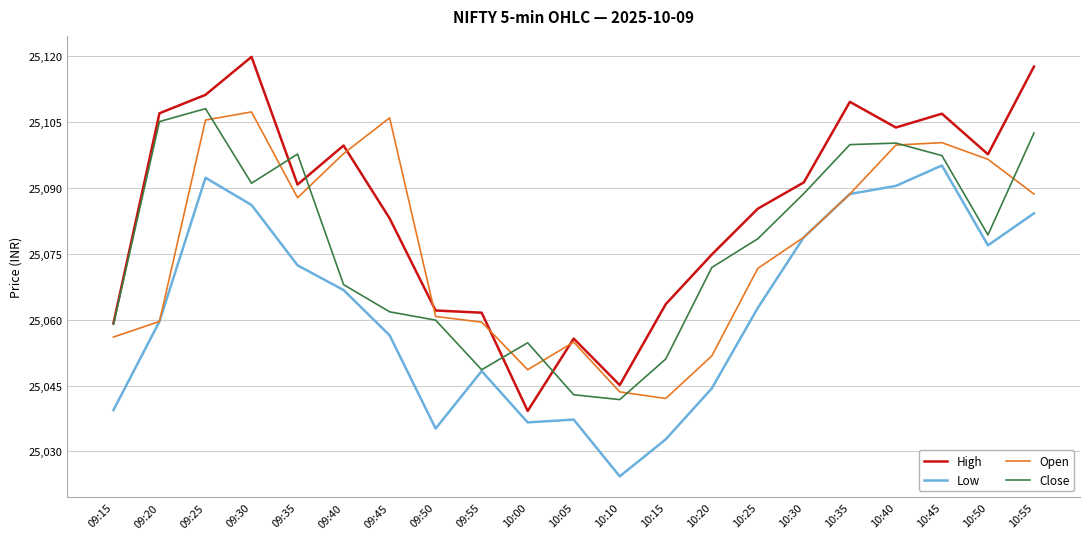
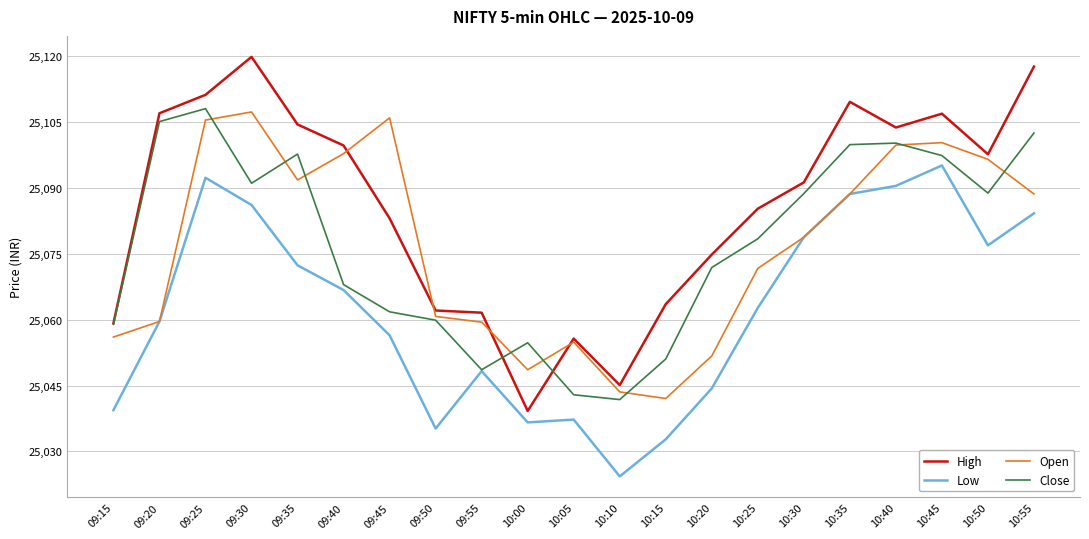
  {
    "High": {
      "09:20": "25,107",
      "09:25": "25,111",
      "09:30": "25,120",
-     "09:35": "25,091",
+     "09:35": "25,105",
      "09:40": "25,100",
      "09:45": "25,083",
      "09:50": "25,062",
      "09:55": "25,062",
      "10:00": "25,039",
      "10:05": "25,056",
      "10:10": "25,045",
      "10:15": "25,064",
      "10:20": "25,075",
      "10:25": "25,085",
      "10:30": "25,091",
      "10:35": "25,110",
      "10:40": "25,104",
      "10:45": "25,107",
      "10:50": "25,098",
      "10:55": "25,118"
    },
    "Low": {
      "09:15": "25,039",
      "09:25": "25,092",
      "09:30": "25,086",
      "09:35": "25,072",
      "09:40": "25,067",
      "09:45": "25,056",
      "09:50": "25,035",
      "10:00": "25,037",
      "10:05": "25,037",
      "10:10": "25,024",
      "10:15": "25,033",
      "10:20": "25,044",
      "10:25": "25,063",
      "10:40": "25,091",
      "10:45": "25,095",
      "10:50": "25,077",
      "10:55": "25,084"
    },
    "Open": {
      "09:15": "25,056",
      "09:25": "25,106",
      "09:30": "25,107",
-     "09:35": "25,088",
+     "09:35": "25,092",
      "09:40": "25,098",
      "09:45": "25,106",
      "09:50": "25,061",
      "09:55": "25,059",
      "10:00": "25,049",
      "10:05": "25,055",
      "10:10": "25,044",
      "10:15": "25,042",
      "10:20": "25,052",
      "10:25": "25,072",
      "10:45": "25,100",
      "10:50": "25,097",
      "10:55": "25,089"
    },
    "Close": {
      "09:20": "25,105",
      "09:25": "25,108",
      "09:30": "25,091",
      "09:35": "25,098",
      "09:40": "25,068",
      "09:45": "25,062",
      "09:50": "25,060",
      "10:00": "25,055",
      "10:05": "25,043",
      "10:10": "25,042",
      "10:15": "25,051",
      "10:20": "25,072",
      "10:25": "25,078",
      "10:30": "25,089",
      "10:35": "25,100",
      "10:45": "25,097",
-     "10:50": "25,079",
+     "10:50": "25,089",
      "10:55": "25,103"
    }
  }
